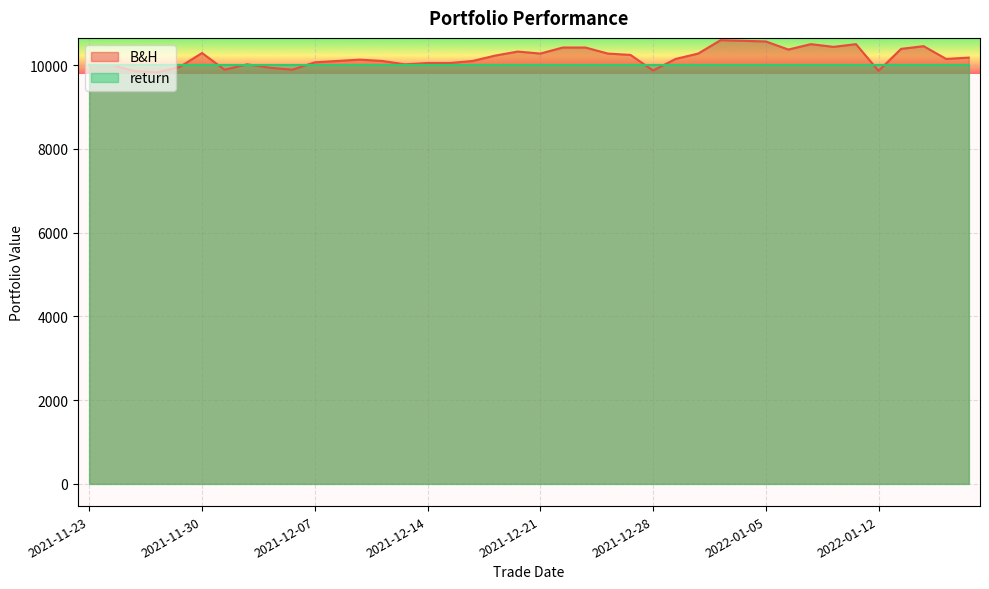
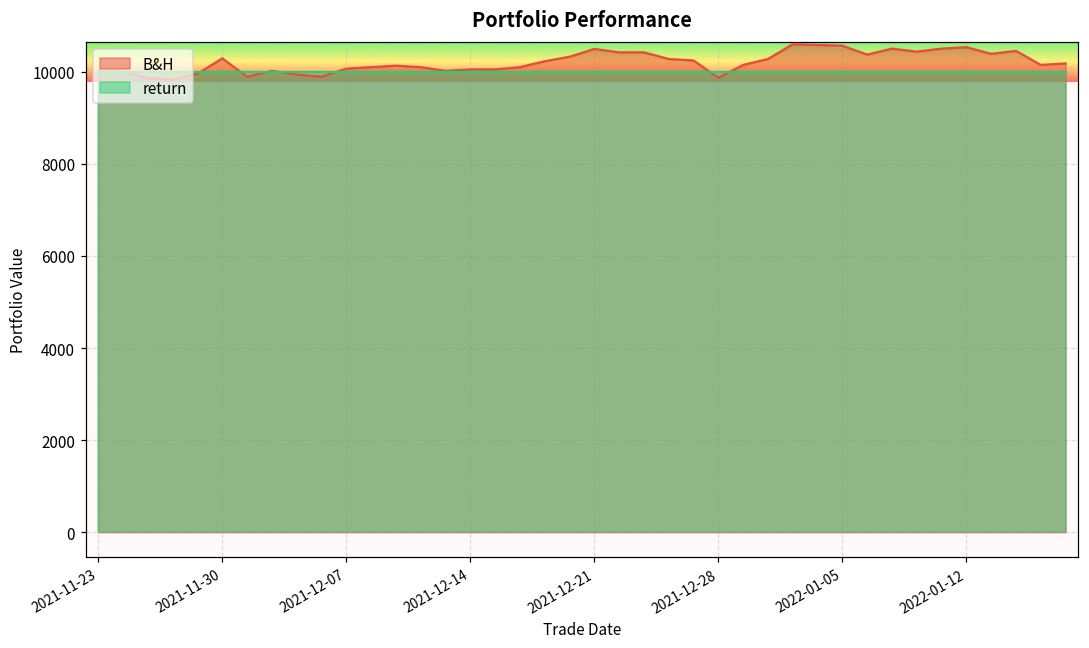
  {
    "B&H": {
      "2021-11-30": 10300,
      "2021-12-07": 10100,
-     "2021-12-21": 10300,
+     "2021-12-21": 10500,
      "2021-12-28": 9900,
      "2022-01-05": 10600,
-     "2022-01-12": 9900
+     "2022-01-12": 10500
    },
    "return": {
      "2021-11-30": 10000,
      "2021-12-07": 10000,
      "2021-12-21": 10000,
      "2021-12-28": 10000,
      "2022-01-05": 10000,
      "2022-01-12": 10000
    }
  }
